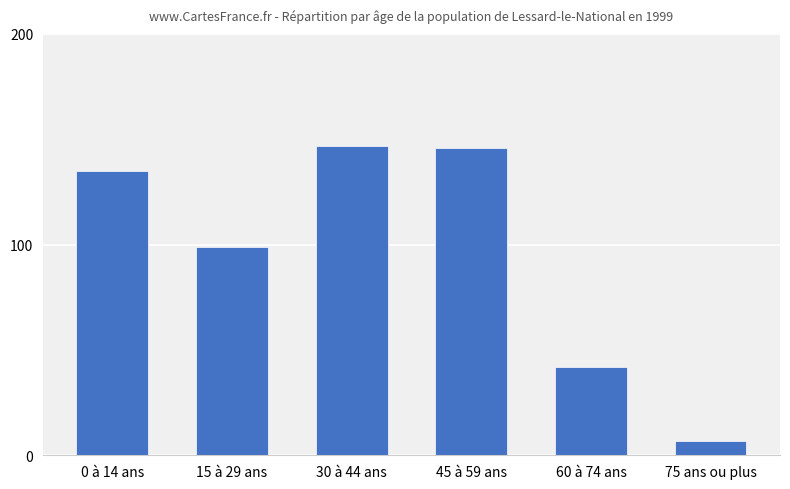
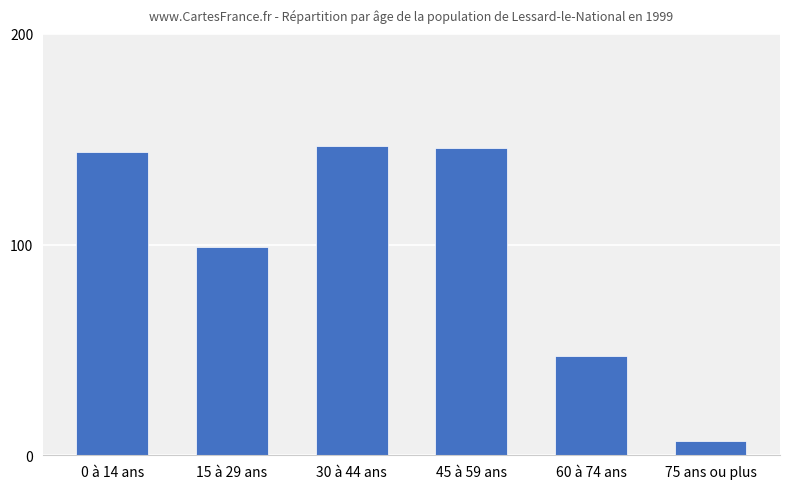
  {
-   "0 à 14 ans": 135,
+   "0 à 14 ans": 144,
    "15 à 29 ans": 99,
    "30 à 44 ans": 147,
    "45 à 59 ans": 146,
-   "60 à 74 ans": 42,
+   "60 à 74 ans": 47,
    "75 ans ou plus": 7
  }
